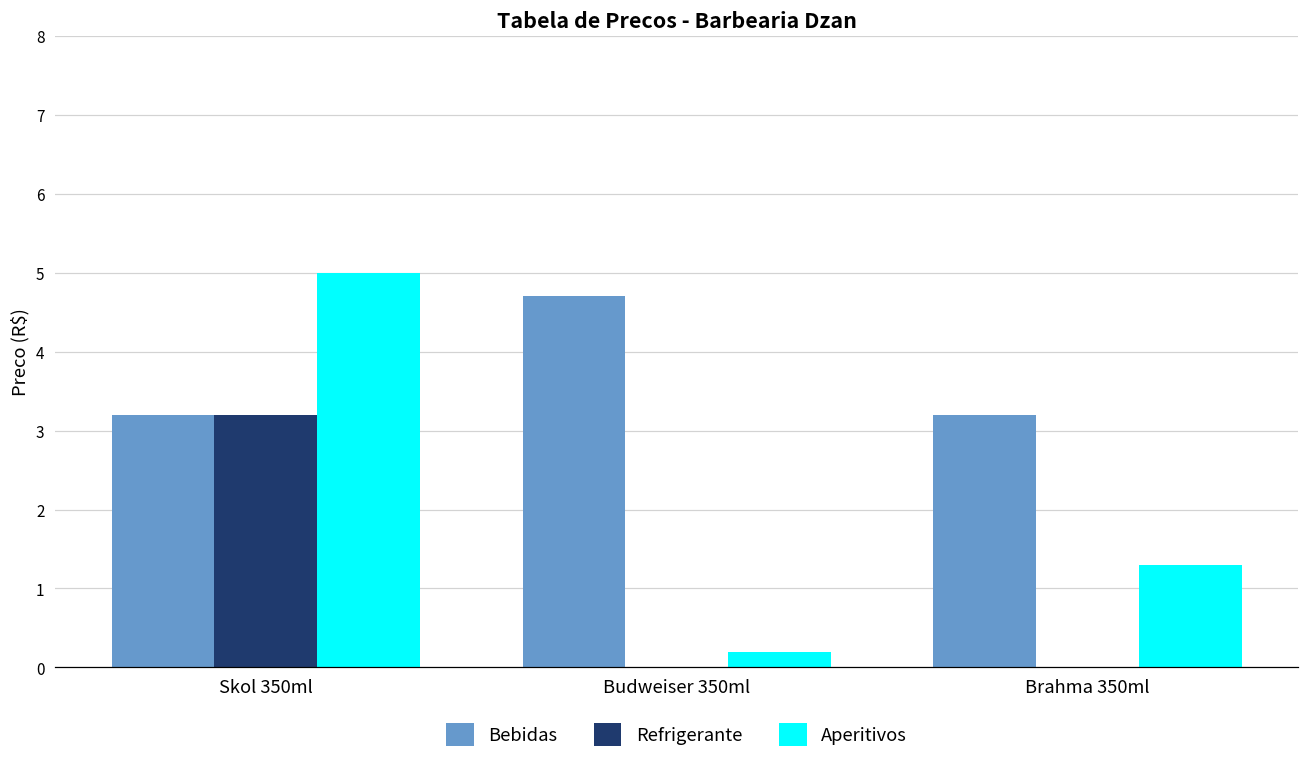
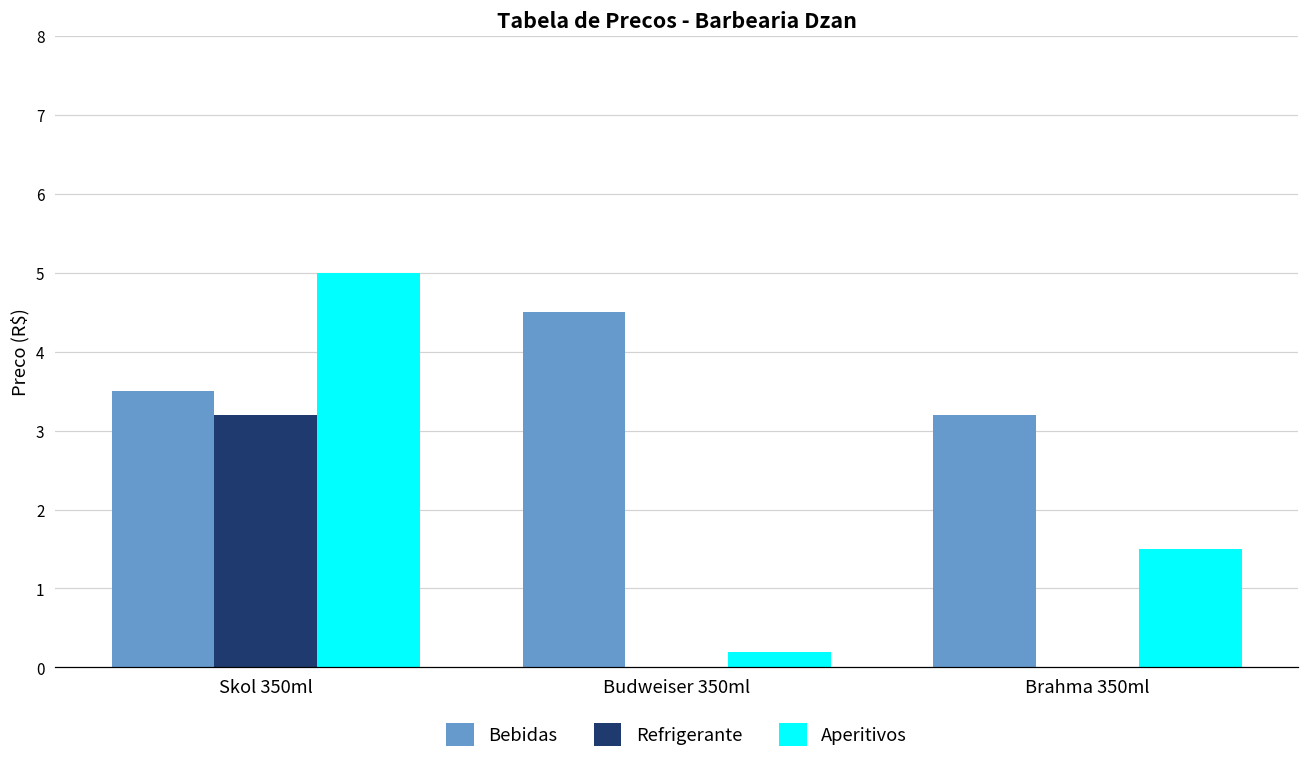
  {
    "Bebidas": {
-     "Skol 350ml": 3.2,
-     "Budweiser 350ml": 4.7,
+     "Skol 350ml": 3.5,
+     "Budweiser 350ml": 4.5,
      "Brahma 350ml": 3.2
    },
    "Refrigerante": {
      "Skol 350ml": 3.2,
      "Budweiser 350ml": 0.0,
      "Brahma 350ml": 0.0
    },
    "Aperitivos": {
      "Skol 350ml": 5.0,
      "Budweiser 350ml": 0.2,
-     "Brahma 350ml": 1.3
+     "Brahma 350ml": 1.5
    }
  }
